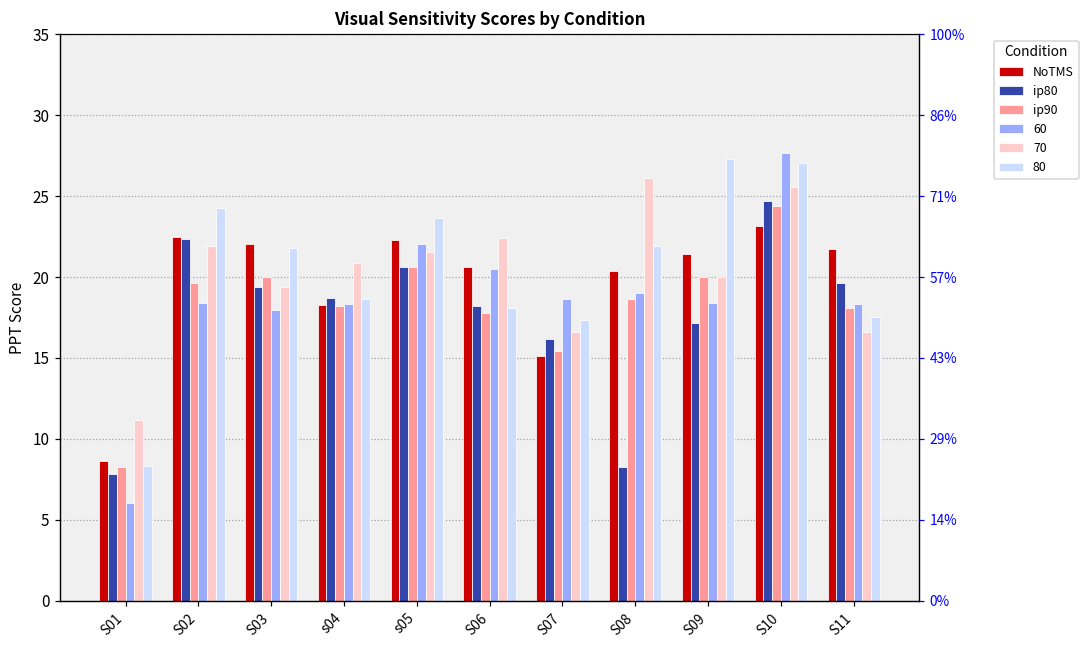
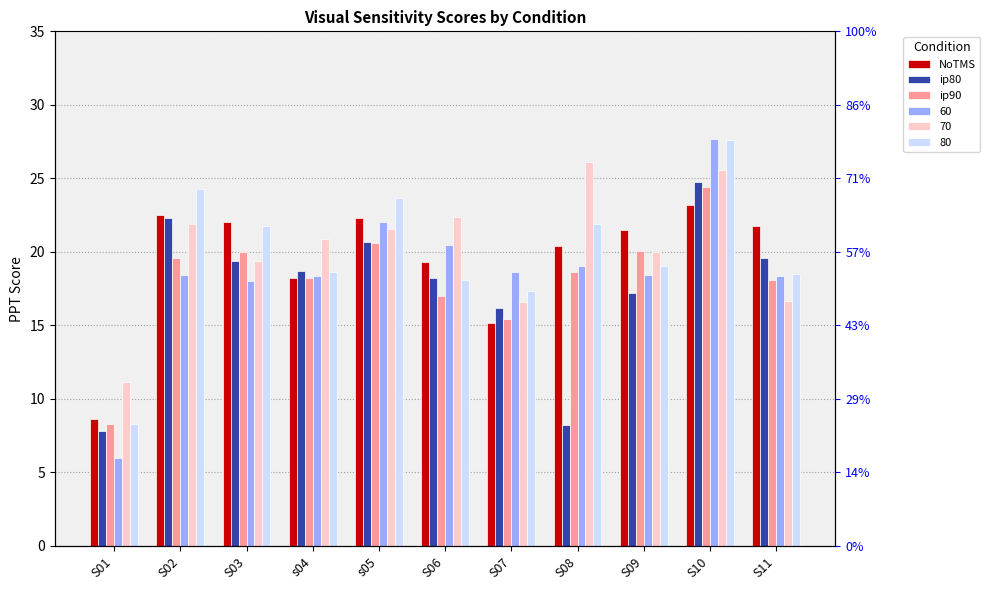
  {
    "NoTMS": {
      "S01": 8.7,
      "S02": 22.5,
      "S03": 22.0,
      "s04": 18.3,
      "s05": 22.3,
-     "S06": 20.6,
+     "S06": 19.3,
      "S07": 15.1,
      "S08": 20.4,
      "S09": 21.5,
      "S10": 23.2,
      "S11": 21.7
    },
    "ip80": {
      "S01": 7.8,
      "S02": 22.3,
      "S03": 19.4,
      "s04": 18.7,
      "s05": 20.6,
      "S06": 18.2,
      "S07": 16.2,
      "S08": 8.2,
      "S09": 17.2,
      "S10": 24.7,
      "S11": 19.6
    },
    "ip90": {
      "S01": 8.3,
      "S02": 19.6,
      "S03": 20.0,
      "s04": 18.2,
      "s05": 20.6,
-     "S06": 17.8,
+     "S06": 17.0,
      "S07": 15.4,
      "S08": 18.6,
      "S09": 20.0,
      "S10": 24.4,
      "S11": 18.1
    },
    "60": {
      "S01": 6.0,
      "S02": 18.4,
      "S03": 18.0,
      "s04": 18.3,
      "s05": 22.0,
      "S06": 20.5,
      "S07": 18.7,
      "S08": 19.0,
      "S09": 18.4,
      "S10": 27.7,
      "S11": 18.3
    },
    "70": {
      "S01": 11.2,
      "S02": 21.9,
      "S03": 19.4,
      "s04": 20.9,
      "s05": 21.6,
      "S06": 22.4,
      "S07": 16.6,
      "S08": 26.1,
      "S09": 20.0,
      "S10": 25.6,
      "S11": 16.6
    },
    "80": {
      "S01": 8.3,
      "S02": 24.3,
      "S03": 21.8,
      "s04": 18.6,
      "s05": 23.6,
      "S06": 18.1,
      "S07": 17.4,
      "S08": 21.9,
-     "S09": 27.3,
-     "S10": 27.0,
-     "S11": 17.5
+     "S09": 19.0,
+     "S10": 27.6,
+     "S11": 18.5
    }
  }
